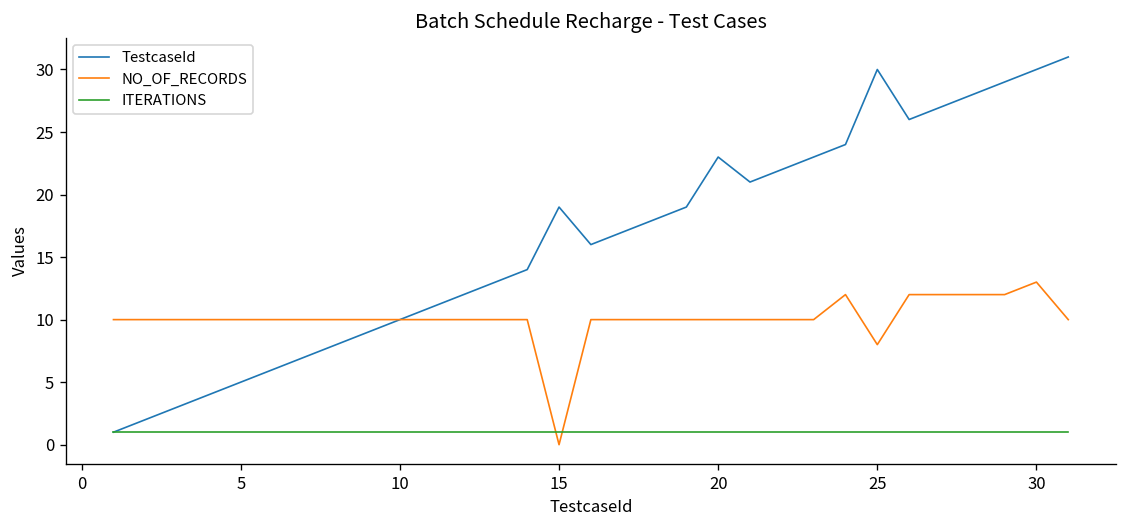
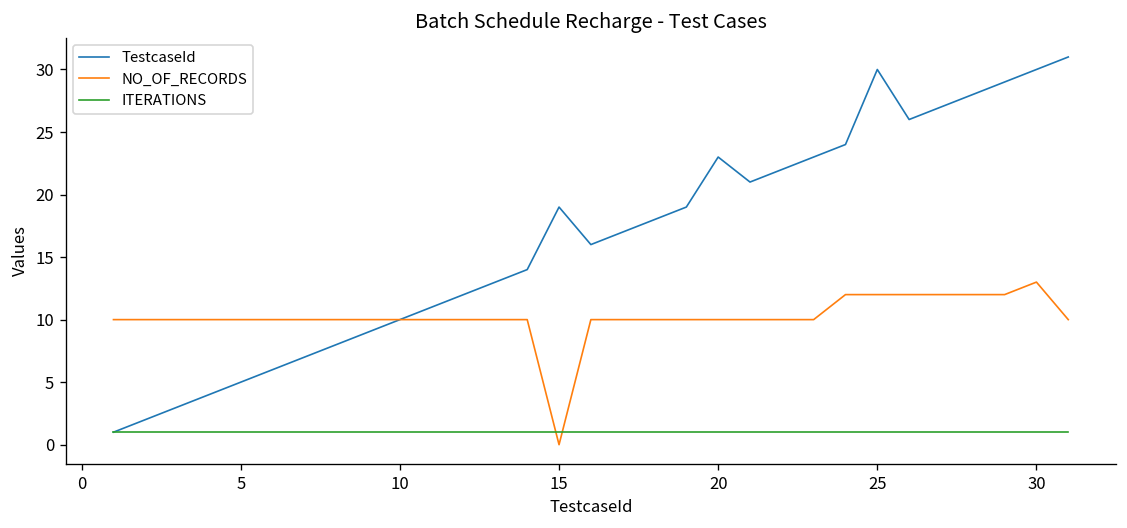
  {
    "TestcaseId": {
      "5": 5,
      "15": 19,
      "20": 23,
      "25": 30,
      "30": 30
    },
    "NO_OF_RECORDS": {
      "5": 10,
      "15": 0,
      "20": 10,
-     "25": 8,
+     "25": 12,
      "30": 13
    },
    "ITERATIONS": {
      "5": 1,
      "10": 1,
      "15": 1,
      "20": 1,
      "25": 1,
      "30": 1
    }
  }
